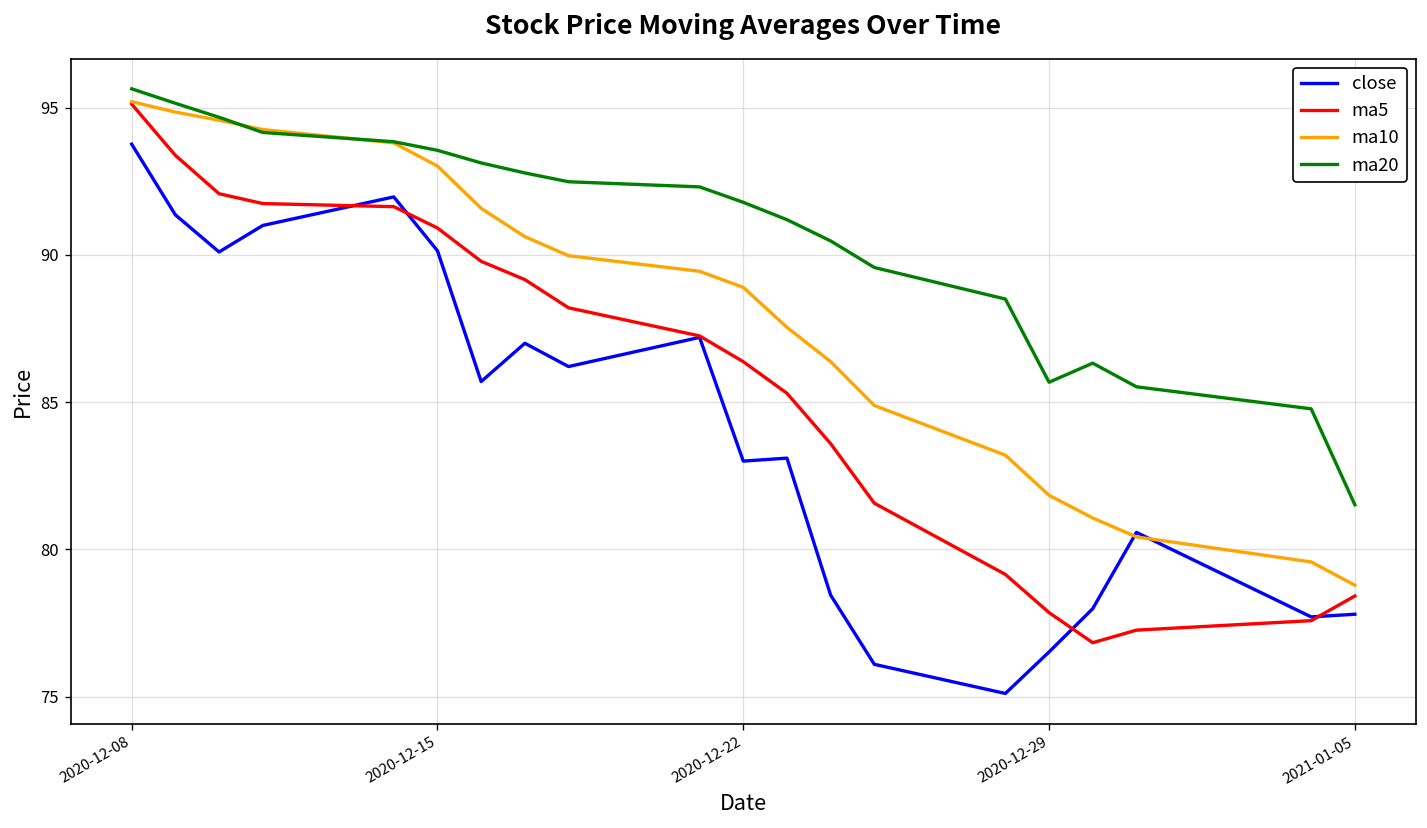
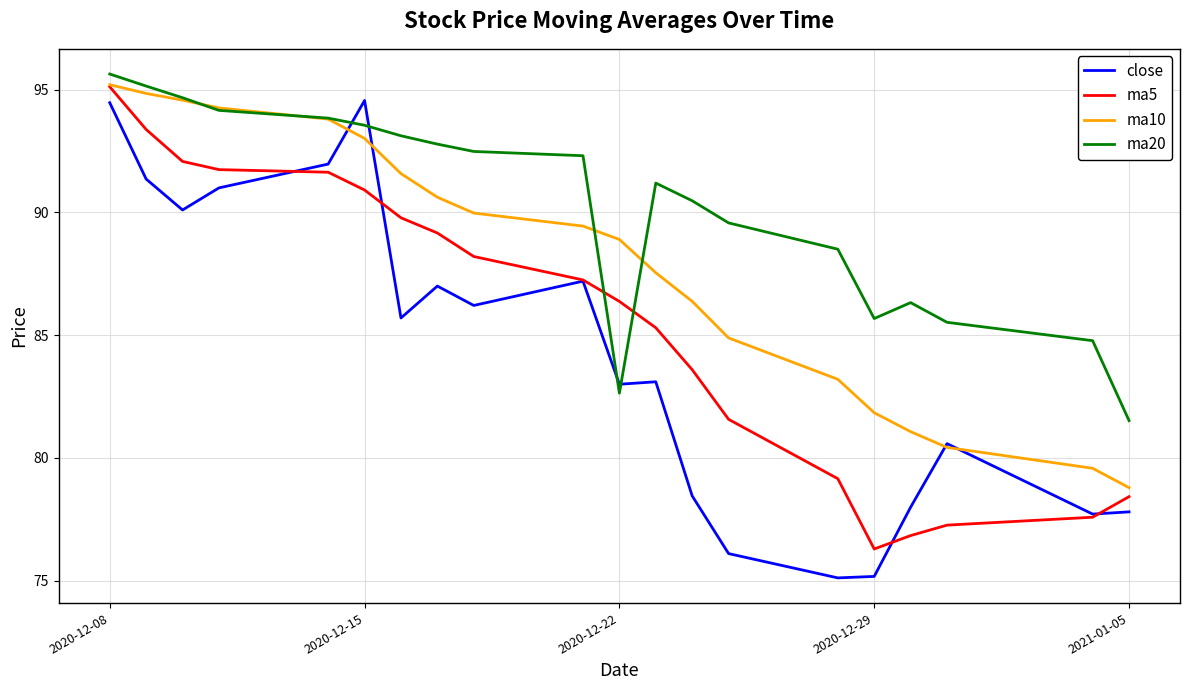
  {
    "close": {
-     "2020-12-08": 93.8,
-     "2020-12-15": 90.1,
+     "2020-12-08": 94.5,
+     "2020-12-15": 94.6,
      "2020-12-22": 83.0,
-     "2020-12-29": 76.5,
+     "2020-12-29": 75.2,
      "2021-01-05": 77.8
    },
    "ma5": {
      "2020-12-15": 90.9,
      "2020-12-22": 86.4,
-     "2020-12-29": 77.9,
+     "2020-12-29": 76.3,
      "2021-01-05": 78.4
    },
    "ma10": {
      "2020-12-15": 93.0,
      "2020-12-22": 88.9,
      "2020-12-29": 81.8,
      "2021-01-05": 78.8
    },
    "ma20": {
      "2020-12-08": 95.6,
      "2020-12-15": 93.6,
-     "2020-12-22": 91.8,
+     "2020-12-22": 82.6,
      "2020-12-29": 85.7,
      "2021-01-05": 81.5
    }
  }
